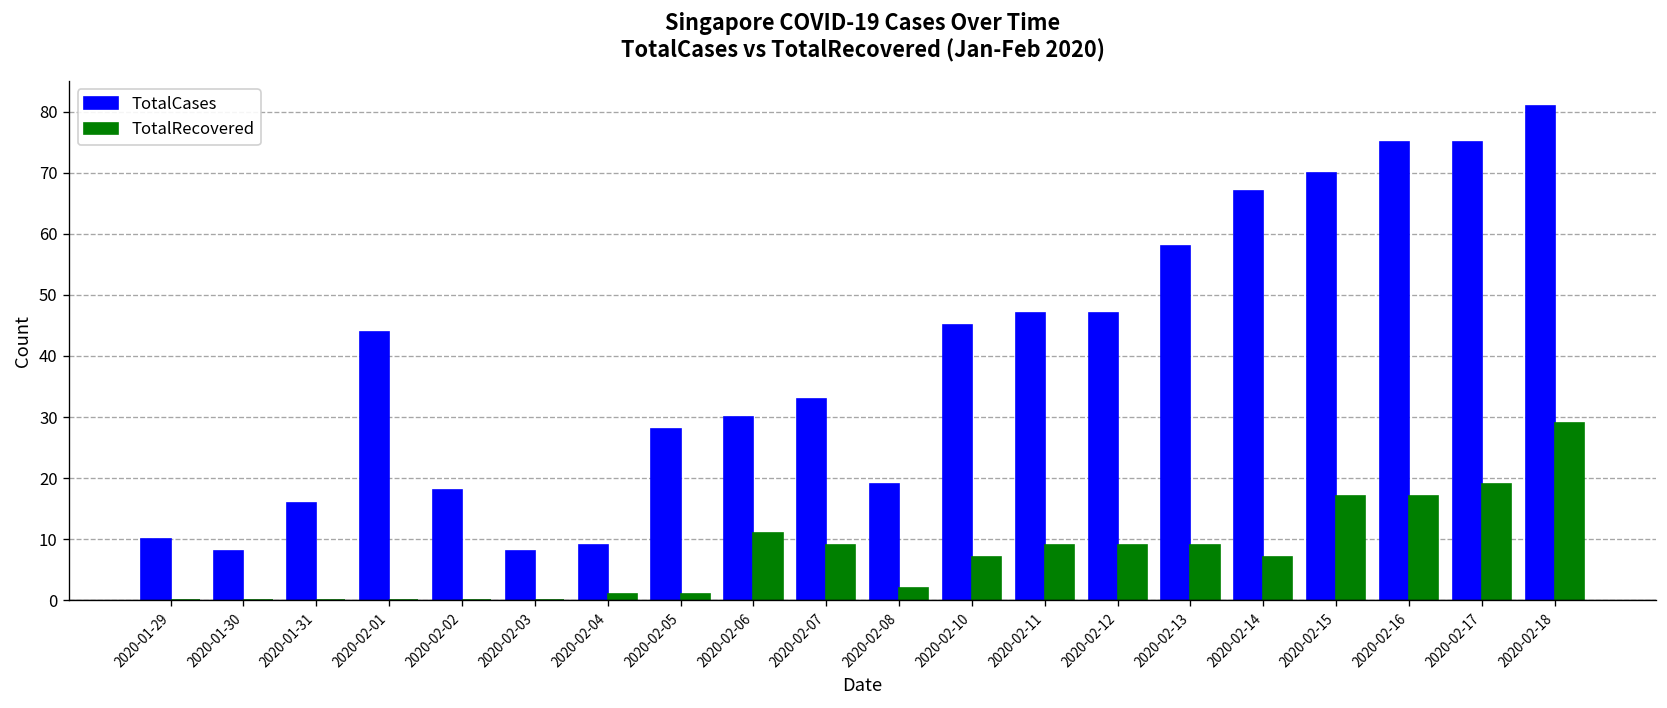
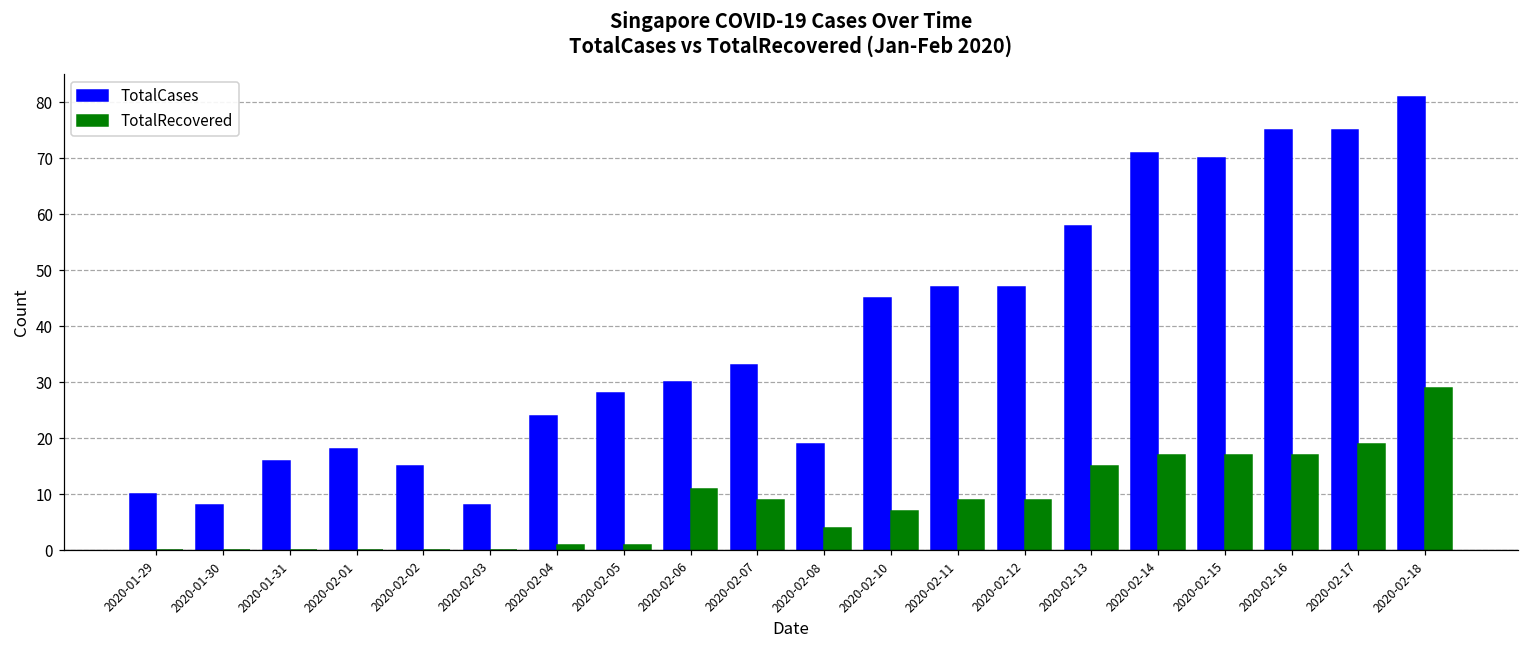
  {
    "TotalCases": {
      "2020-01-29": 10,
      "2020-01-30": 8,
      "2020-01-31": 16,
-     "2020-02-01": 44,
-     "2020-02-02": 18,
+     "2020-02-01": 18,
+     "2020-02-02": 15,
      "2020-02-03": 8,
-     "2020-02-04": 9,
+     "2020-02-04": 24,
      "2020-02-05": 28,
      "2020-02-06": 30,
      "2020-02-07": 33,
      "2020-02-08": 19,
      "2020-02-10": 45,
      "2020-02-11": 47,
      "2020-02-12": 47,
      "2020-02-13": 58,
-     "2020-02-14": 67,
+     "2020-02-14": 71,
      "2020-02-15": 70,
      "2020-02-16": 75,
      "2020-02-17": 75,
      "2020-02-18": 81
    },
    "TotalRecovered": {
      "2020-01-29": 0,
      "2020-01-30": 0,
      "2020-01-31": 0,
      "2020-02-01": 0,
      "2020-02-02": 0,
      "2020-02-03": 0,
      "2020-02-04": 1,
      "2020-02-05": 1,
      "2020-02-06": 11,
      "2020-02-07": 9,
-     "2020-02-08": 2,
+     "2020-02-08": 4,
      "2020-02-10": 7,
      "2020-02-11": 9,
      "2020-02-12": 9,
-     "2020-02-13": 9,
-     "2020-02-14": 7,
+     "2020-02-13": 15,
+     "2020-02-14": 17,
      "2020-02-15": 17,
      "2020-02-16": 17,
      "2020-02-17": 19,
      "2020-02-18": 29
    }
  }
